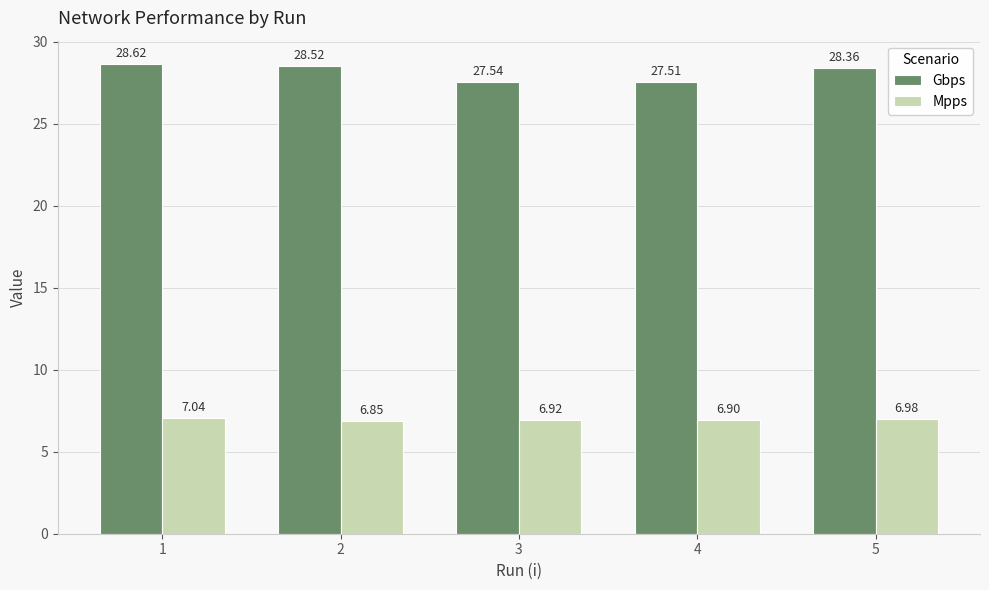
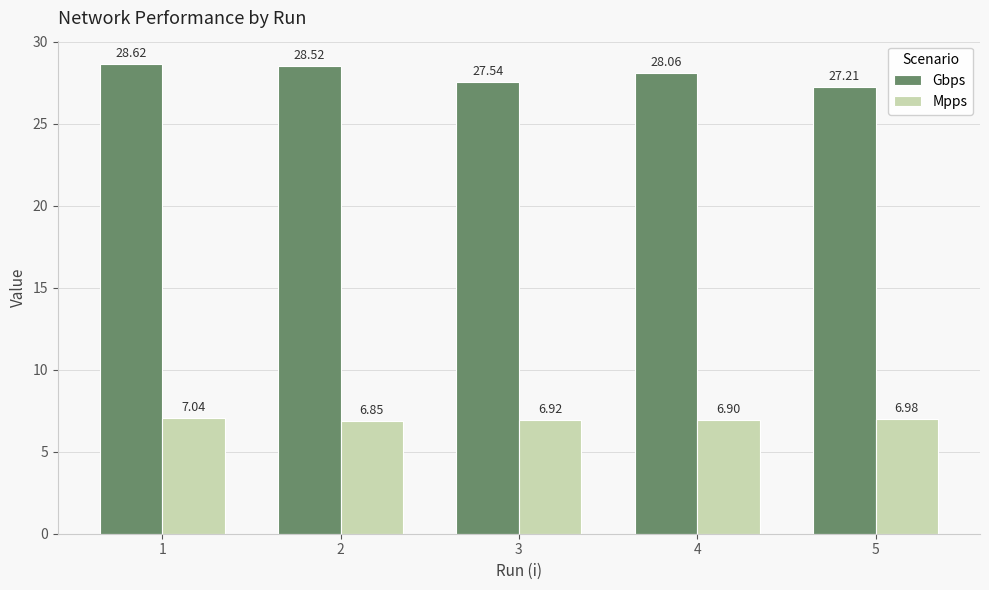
  {
    "Gbps": {
      "1": 28.62,
      "2": 28.52,
      "3": 27.54,
-     "4": 27.51,
-     "5": 28.36
+     "4": 28.06,
+     "5": 27.21
    },
    "Mpps": {
      "1": 7.04,
      "2": 6.85,
      "3": 6.92,
      "4": 6.90,
      "5": 6.98
    }
  }
